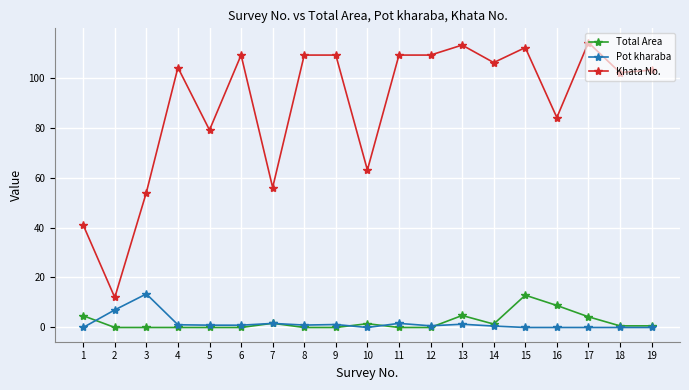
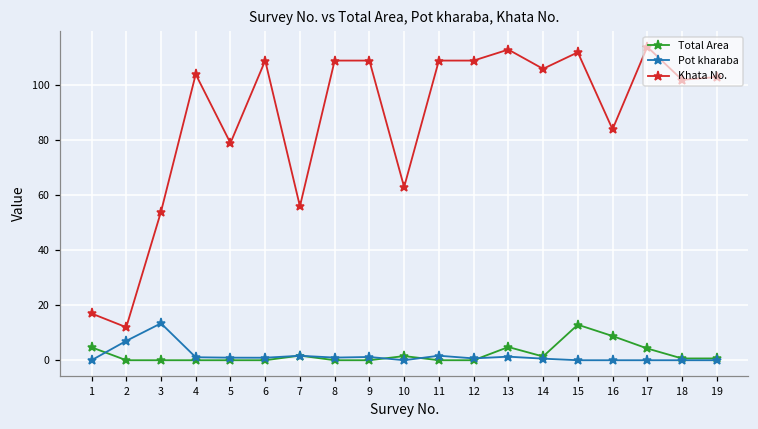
  {
    "Total Area": {
      "1": 5,
      "2": 0,
      "3": 0,
      "4": 0,
      "9": 0,
      "10": 2,
      "11": 0,
      "13": 5,
      "15": 13,
      "16": 9,
      "17": 4
    },
    "Pot kharaba": {
      "1": 0,
      "2": 7,
      "3": 13,
      "4": 1,
      "9": 1,
      "10": 0,
      "11": 2,
      "13": 1,
      "15": 0,
      "16": 0,
      "17": 0
    },
    "Khata No.": {
-     "1": 41,
+     "1": 17,
      "2": 12,
      "3": 54,
      "4": 104,
      "5": 79,
      "6": 109,
      "7": 56,
      "8": 109,
      "9": 109,
      "10": 63,
      "11": 109,
      "12": 109,
      "13": 113,
      "14": 106,
      "15": 112,
      "16": 84
    }
  }
